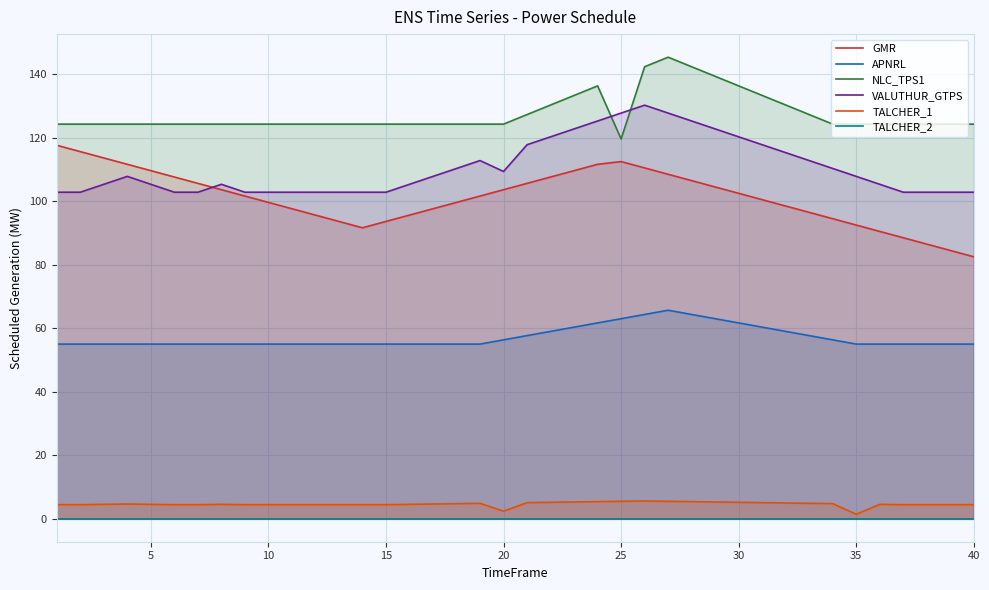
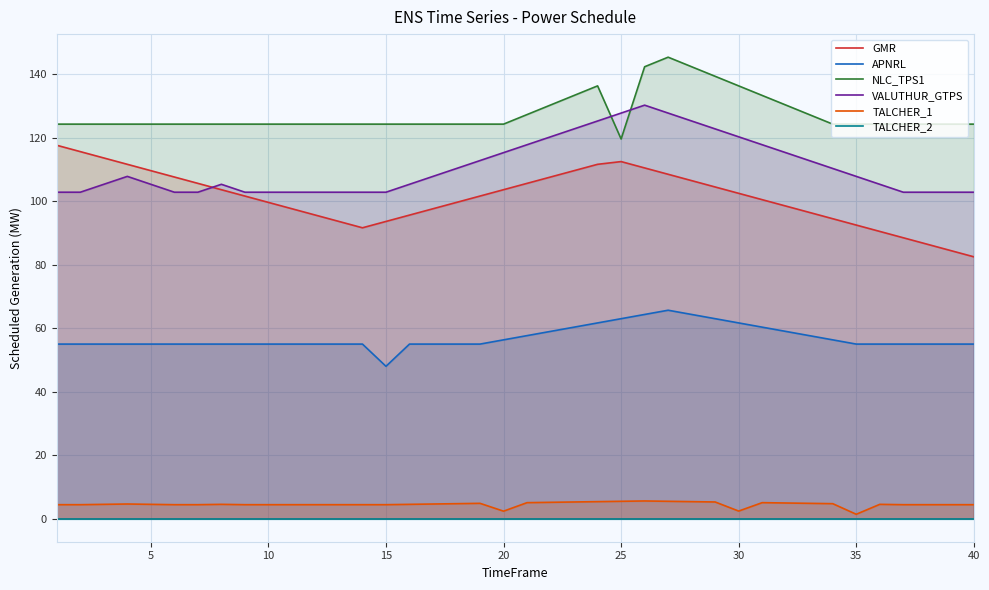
  {
    "GMR": {
      "5": 110,
      "10": 100,
      "15": 94,
      "20": 104,
      "25": 113,
      "30": 103,
      "35": 93,
      "40": 83
    },
    "APNRL": {
      "5": 55,
      "10": 55,
-     "15": 55,
+     "15": 48,
      "20": 56,
      "25": 63,
      "30": 62,
      "35": 55,
      "40": 55
    },
    "NLC_TPS1": {
      "5": 124,
      "10": 124,
      "15": 124,
      "20": 124,
      "25": 120,
      "30": 136,
      "40": 124
    },
    "VALUTHUR_GTPS": {
      "5": 105,
      "10": 103,
      "15": 103,
-     "20": 109,
+     "20": 115,
      "25": 128,
      "30": 120,
      "35": 108,
      "40": 103
    },
    "TALCHER_1": {
      "5": 5,
      "10": 4,
      "15": 4,
      "20": 2,
      "25": 5,
-     "30": 5,
+     "30": 2,
      "35": 1,
      "40": 4
    },
    "TALCHER_2": {
      "5": 0,
      "10": 0,
      "15": 0,
      "20": 0,
      "25": 0,
      "30": 0,
      "35": 0,
      "40": 0
    }
  }
